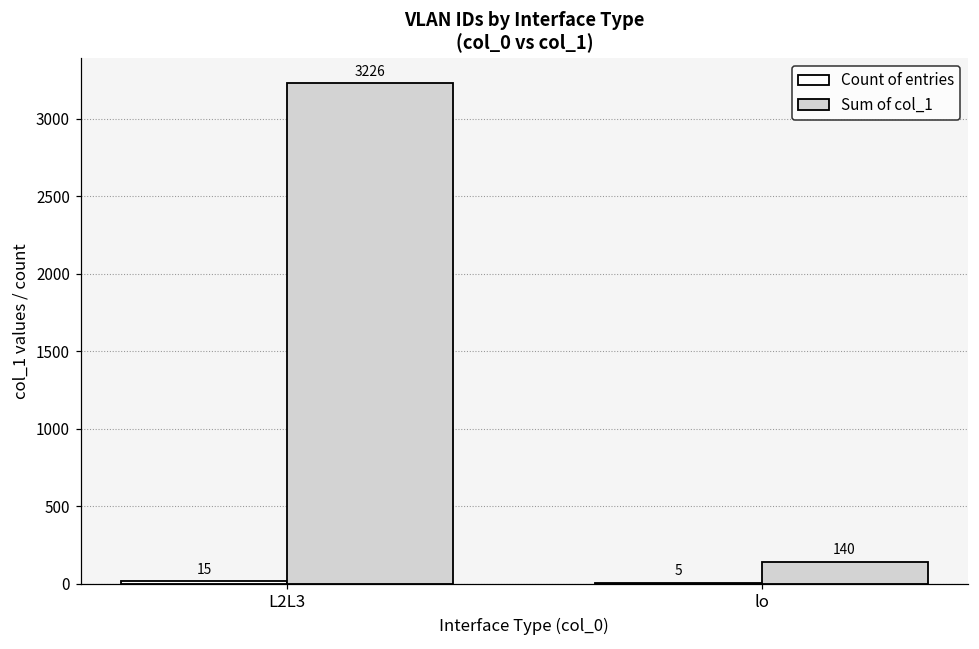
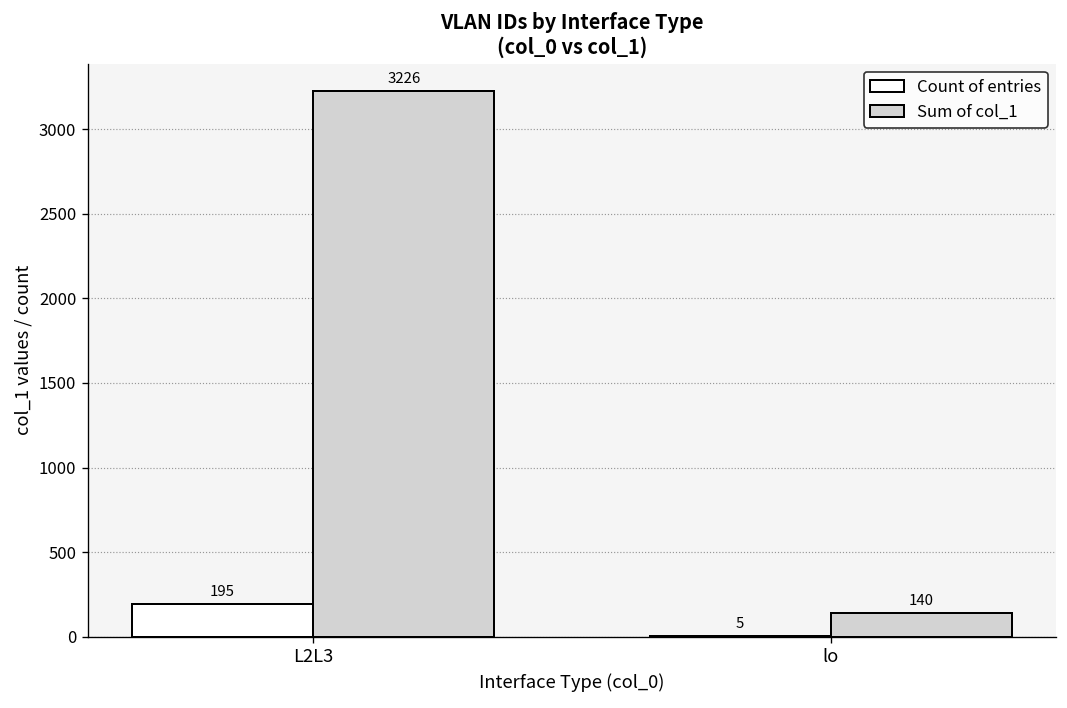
  {
    "Count of entries": {
-     "L2L3": 15,
+     "L2L3": 195,
      "lo": 5
    },
    "Sum of col_1": {
      "L2L3": 3226,
      "lo": 140
    }
  }
